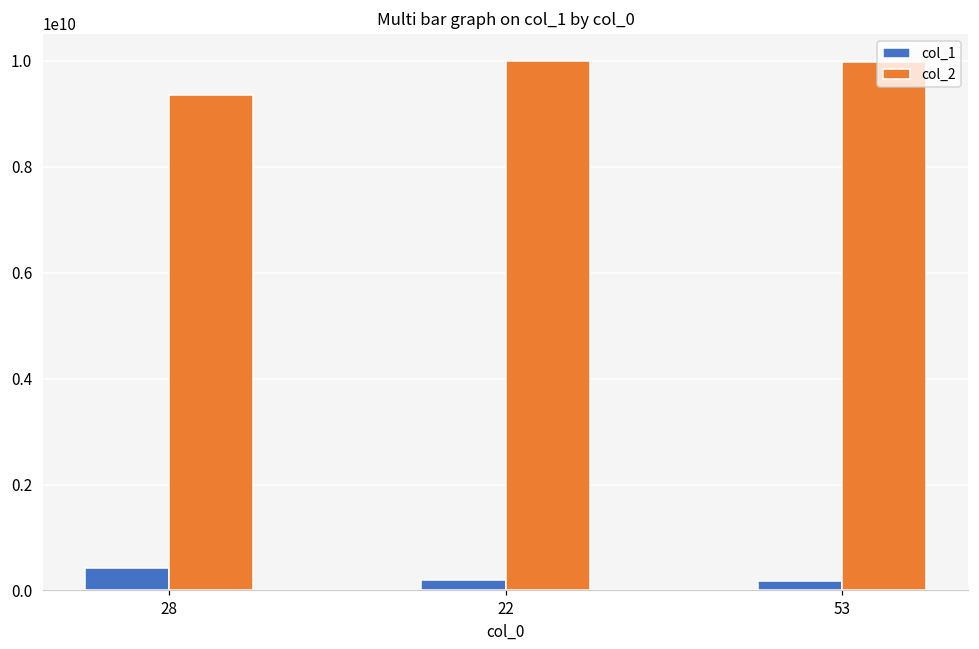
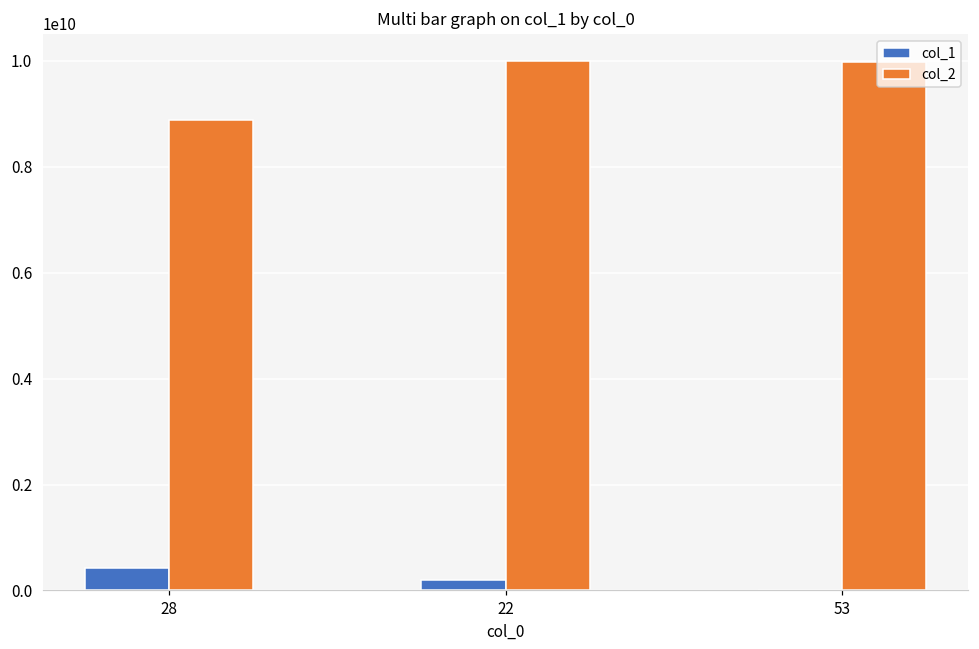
  {
    "col_1": {
      "28": 400000000,
      "22": 200000000,
-     "53": 200000000
+     "53": 0
    },
    "col_2": {
-     "28": 9400000000,
+     "28": 8900000000,
      "22": 10000000000
    }
  }
